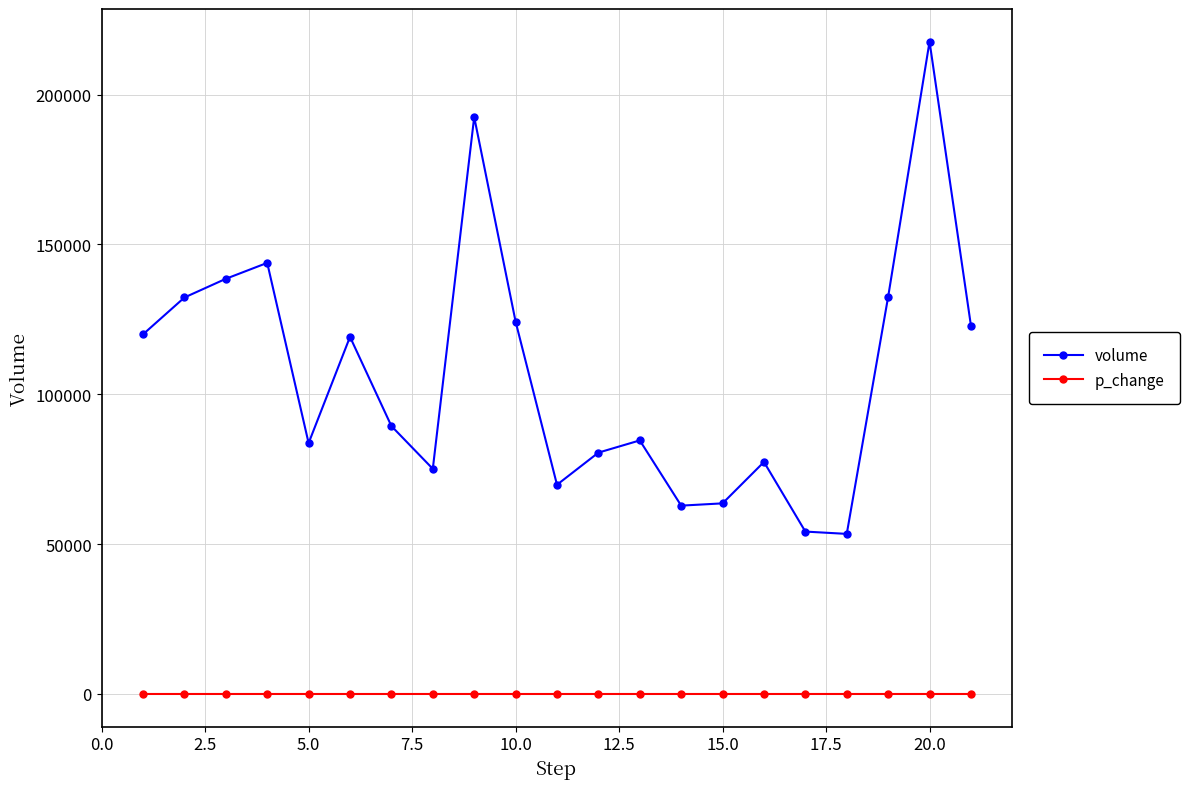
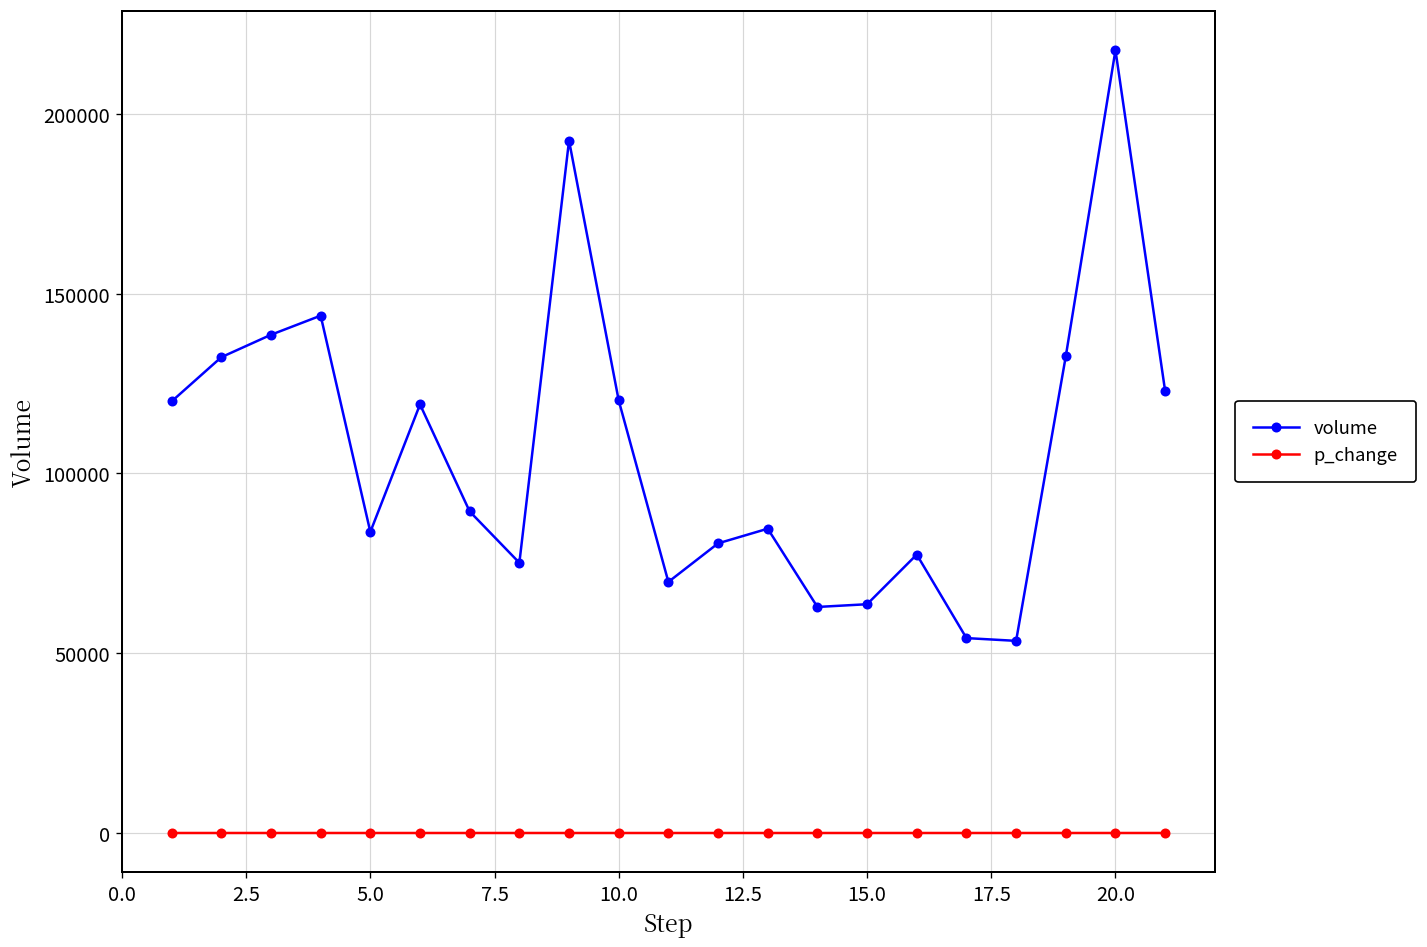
  {
    "volume": {
      "5.0": 84000,
-     "10.0": 124000,
+     "10.0": 120000,
      "15.0": 64000,
      "20.0": 218000
    },
    "p_change": {
      "5.0": 0,
      "10.0": 0,
      "15.0": 0,
      "20.0": 0
    }
  }
